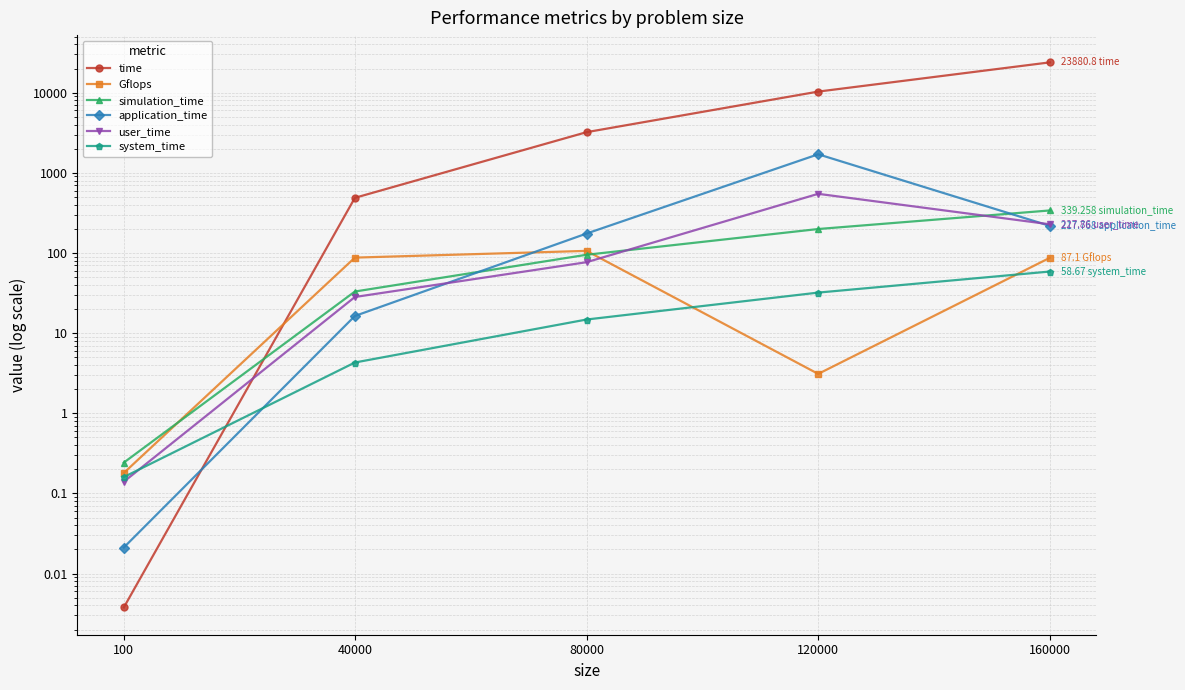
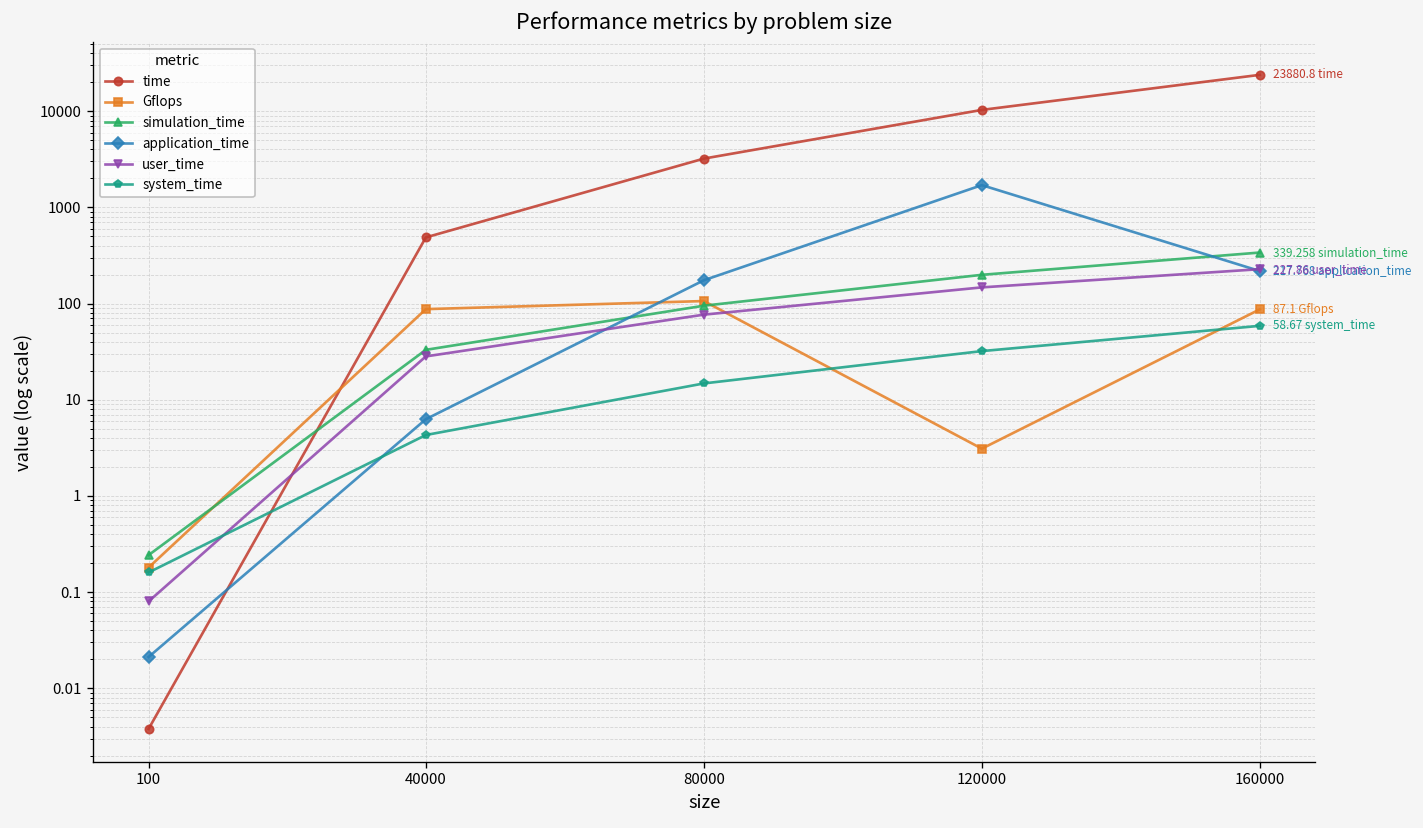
  {
    "time": {
      "160000": 23880.8
    },
    "Gflops": {
      "160000": 87.1
    },
    "application_time": {
      "100": 0.021,
-     "40000": 16,
+     "40000": 6,
      "80000": 170,
      "120000": 1700
    },
    "user_time": {
-     "100": 0.14,
+     "100": 0.08,
      "40000": 28,
      "80000": 80,
-     "120000": 500
+     "120000": 150
    }
  }
